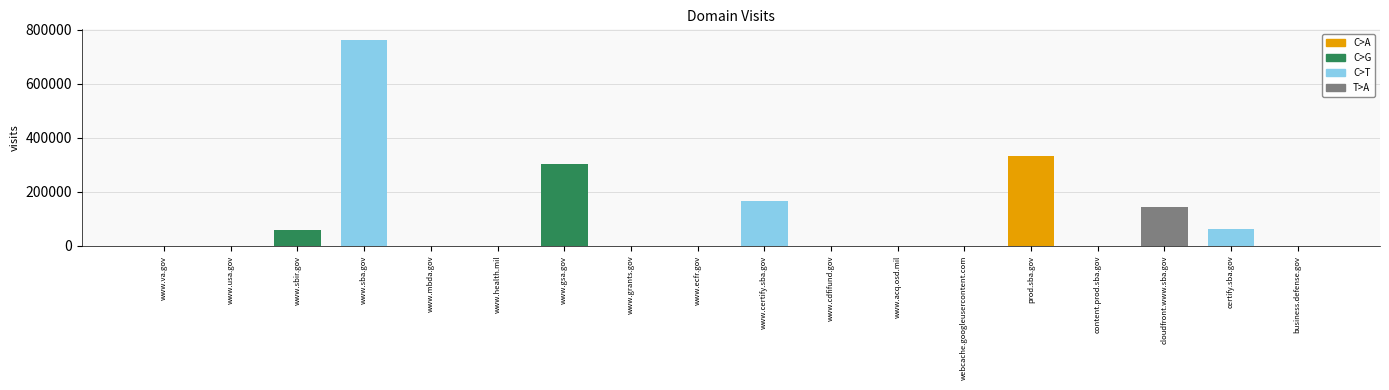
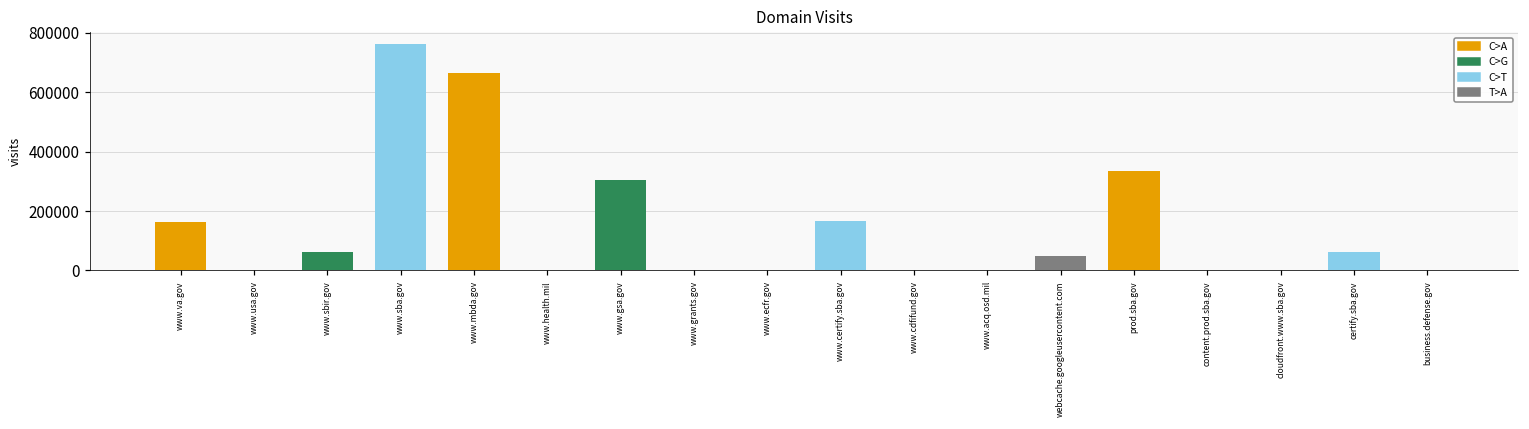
  {
-   "www.va.gov": 0,
+   "www.va.gov": 160000,
    "www.sbir.gov": 60000,
    "www.sba.gov": 760000,
-   "www.mbda.gov": 0,
+   "www.mbda.gov": 670000,
    "www.gsa.gov": 300000,
    "www.certify.sba.gov": 170000,
-   "webcache.googleusercontent.com": 0,
+   "webcache.googleusercontent.com": 50000,
    "prod.sba.gov": 330000,
-   "cloudfront.www.sba.gov": 140000,
+   "cloudfront.www.sba.gov": 0,
    "certify.sba.gov": 60000
  }
